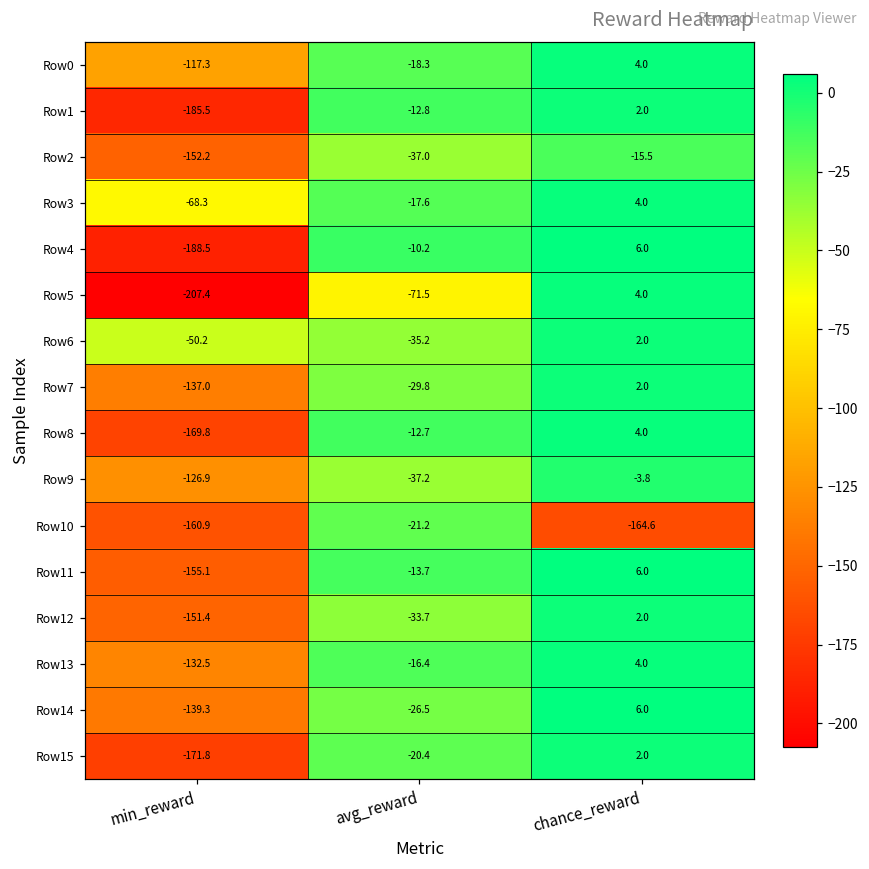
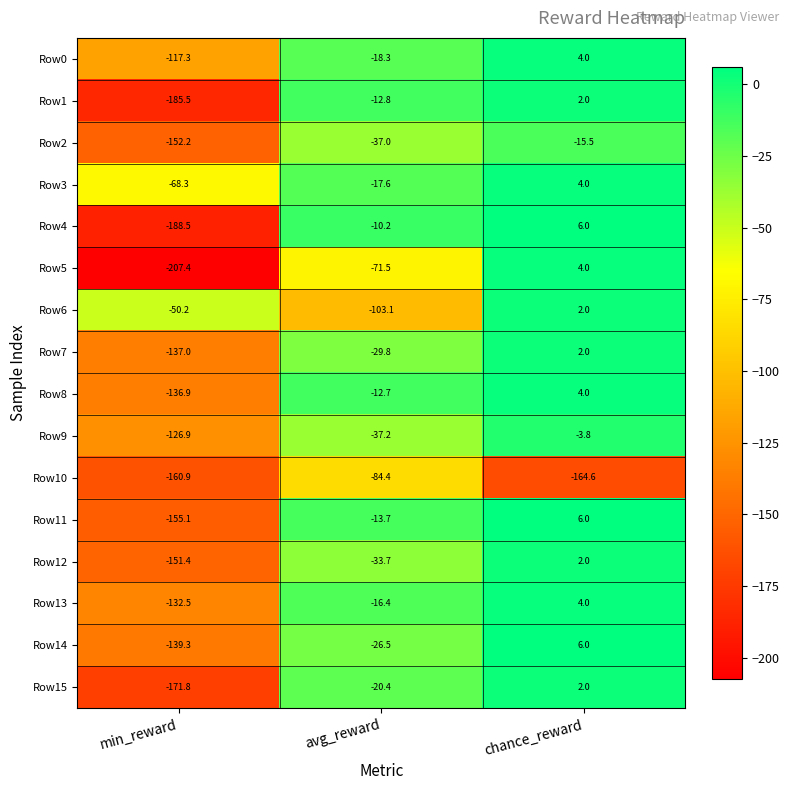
  {
    "Row0": {
      "min_reward": -117.3,
      "avg_reward": -18.3,
      "chance_reward": 4.0
    },
    "Row1": {
      "min_reward": -185.5,
      "avg_reward": -12.8,
      "chance_reward": 2.0
    },
    "Row2": {
      "min_reward": -152.2,
      "avg_reward": -37.0,
      "chance_reward": -15.5
    },
    "Row3": {
      "min_reward": -68.3,
      "avg_reward": -17.6,
      "chance_reward": 4.0
    },
    "Row4": {
      "min_reward": -188.5,
      "avg_reward": -10.2,
      "chance_reward": 6.0
    },
    "Row5": {
      "min_reward": -207.4,
      "avg_reward": -71.5,
      "chance_reward": 4.0
    },
    "Row6": {
      "min_reward": -50.2,
-     "avg_reward": -35.2,
+     "avg_reward": -103.1,
      "chance_reward": 2.0
    },
    "Row7": {
      "min_reward": -137.0,
      "avg_reward": -29.8,
      "chance_reward": 2.0
    },
    "Row8": {
-     "min_reward": -169.8,
+     "min_reward": -136.9,
      "avg_reward": -12.7,
      "chance_reward": 4.0
    },
    "Row9": {
      "min_reward": -126.9,
      "avg_reward": -37.2,
      "chance_reward": -3.8
    },
    "Row10": {
      "min_reward": -160.9,
-     "avg_reward": -21.2,
+     "avg_reward": -84.4,
      "chance_reward": -164.6
    },
    "Row11": {
      "min_reward": -155.1,
      "avg_reward": -13.7,
      "chance_reward": 6.0
    },
    "Row12": {
      "min_reward": -151.4,
      "avg_reward": -33.7,
      "chance_reward": 2.0
    },
    "Row13": {
      "min_reward": -132.5,
      "avg_reward": -16.4,
      "chance_reward": 4.0
    },
    "Row14": {
      "min_reward": -139.3,
      "avg_reward": -26.5,
      "chance_reward": 6.0
    },
    "Row15": {
      "min_reward": -171.8,
      "avg_reward": -20.4,
      "chance_reward": 2.0
    }
  }
